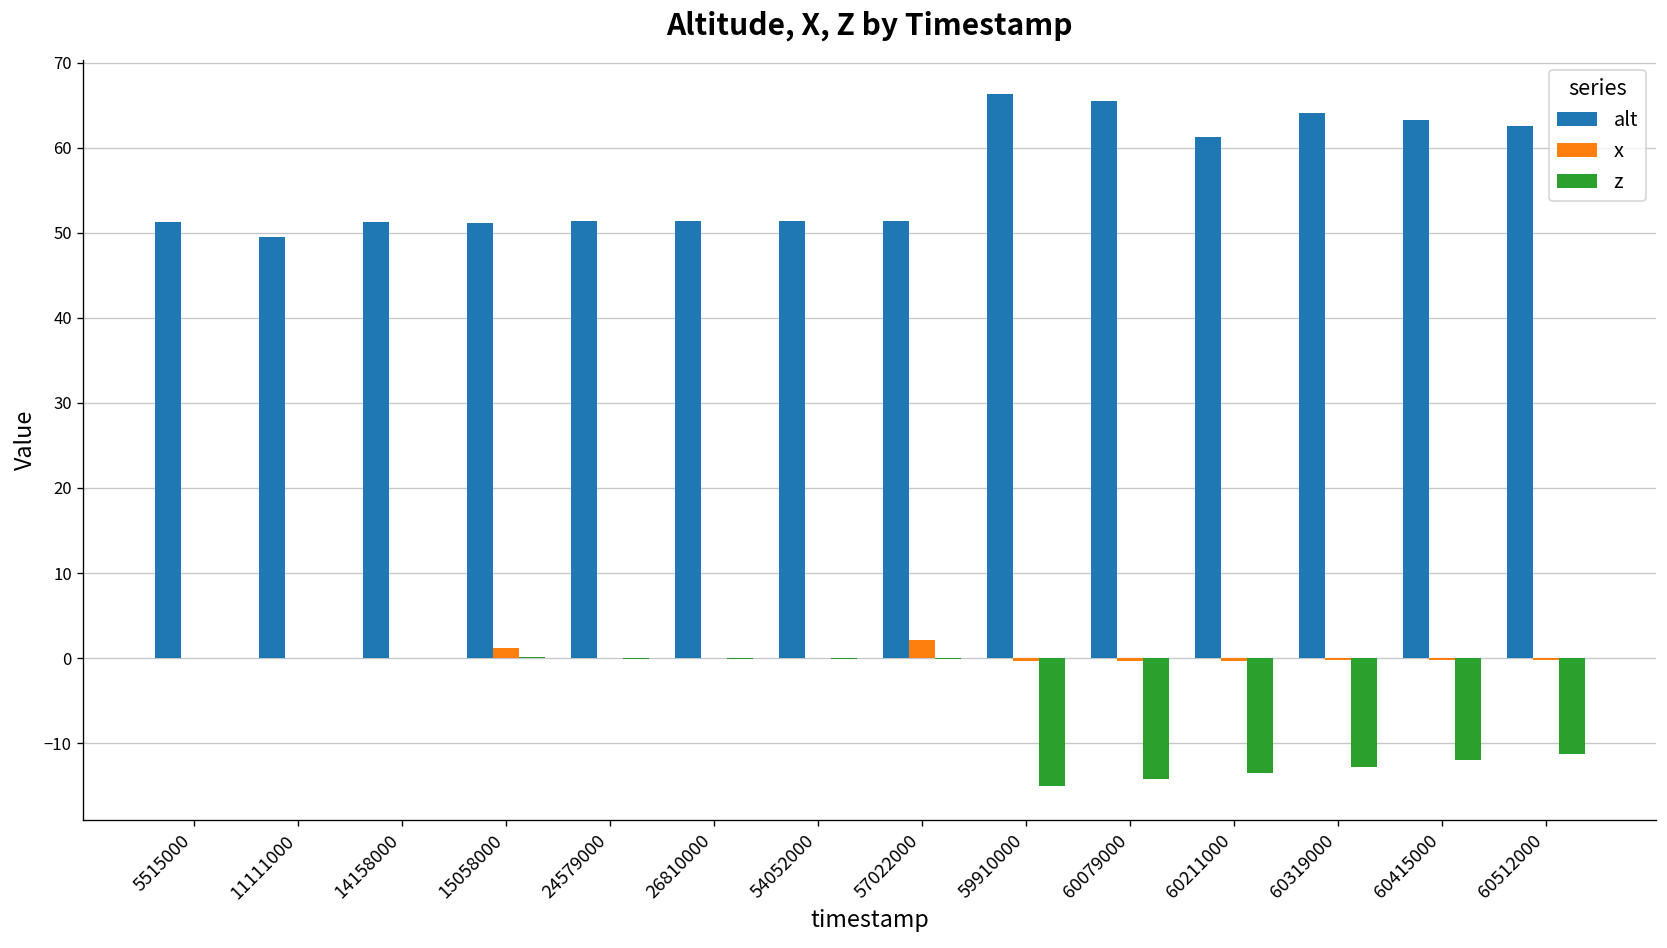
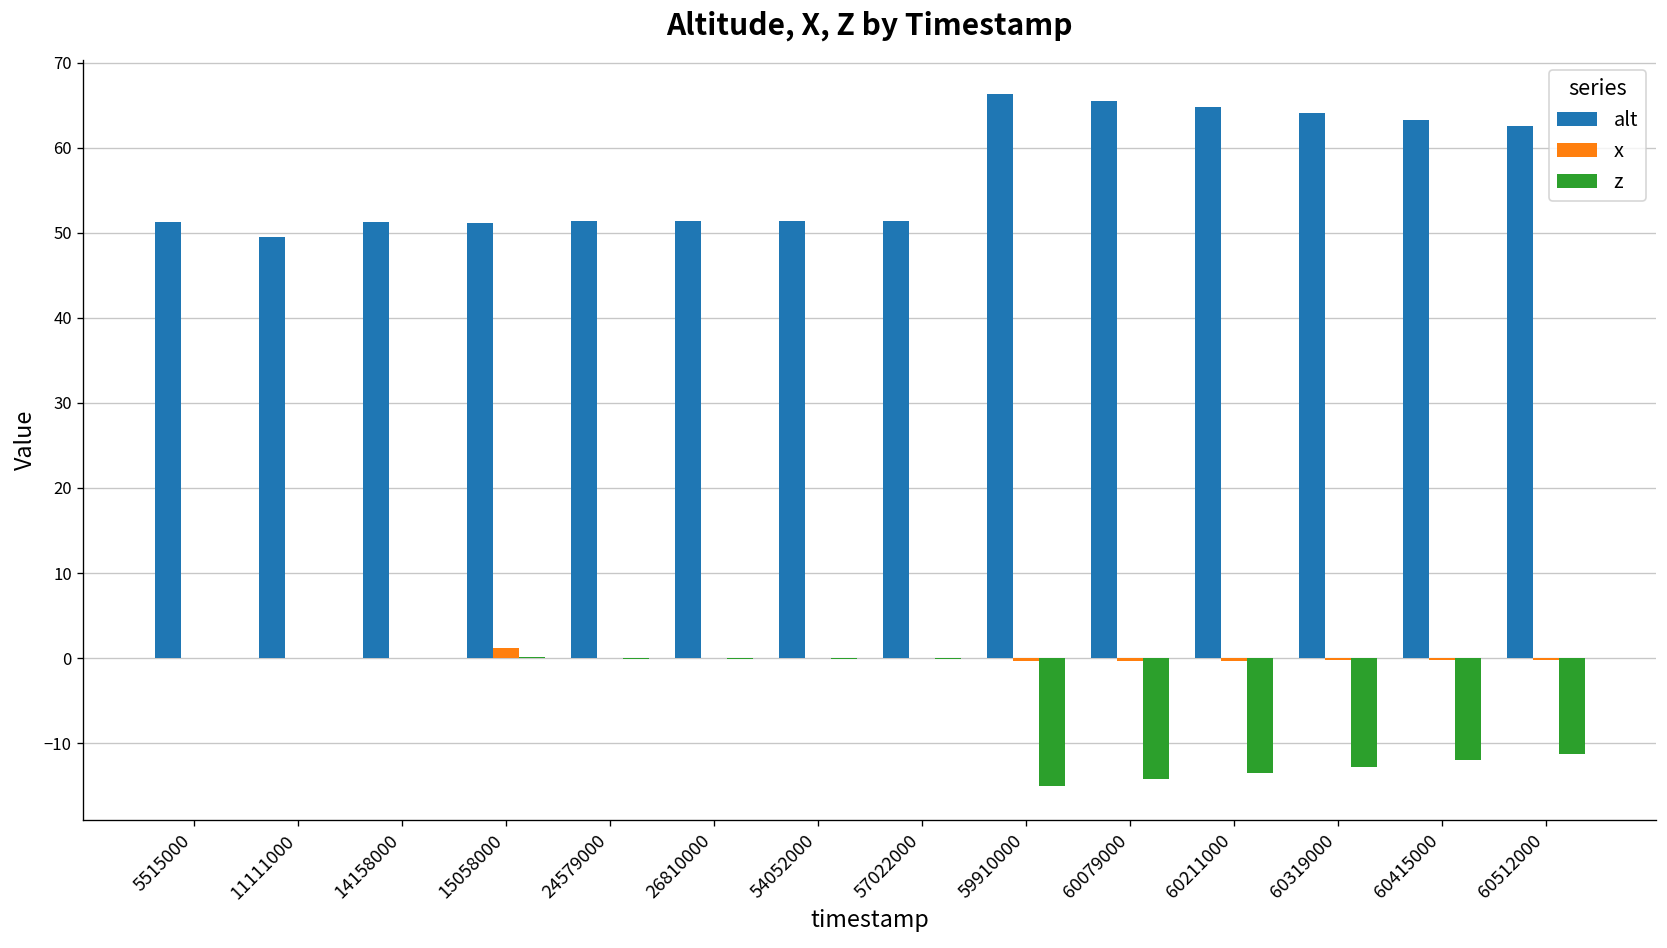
  {
    "alt": {
      "5515000": 51,
      "11111000": 50,
      "14158000": 51,
      "15058000": 51,
      "24579000": 51,
      "26810000": 51,
      "54052000": 51,
      "57022000": 51,
      "59910000": 66,
      "60079000": 66,
-     "60211000": 61,
+     "60211000": 65,
      "60319000": 64,
      "60415000": 63,
      "60512000": 63
    },
    "x": {
      "5515000": 0,
      "15058000": 1,
-     "57022000": 2,
+     "57022000": 0,
      "59910000": 0
    },
    "z": {
      "5515000": 0,
      "59910000": -15,
      "60079000": -14,
      "60211000": -14,
      "60319000": -13,
      "60415000": -12,
      "60512000": -11
    }
  }
